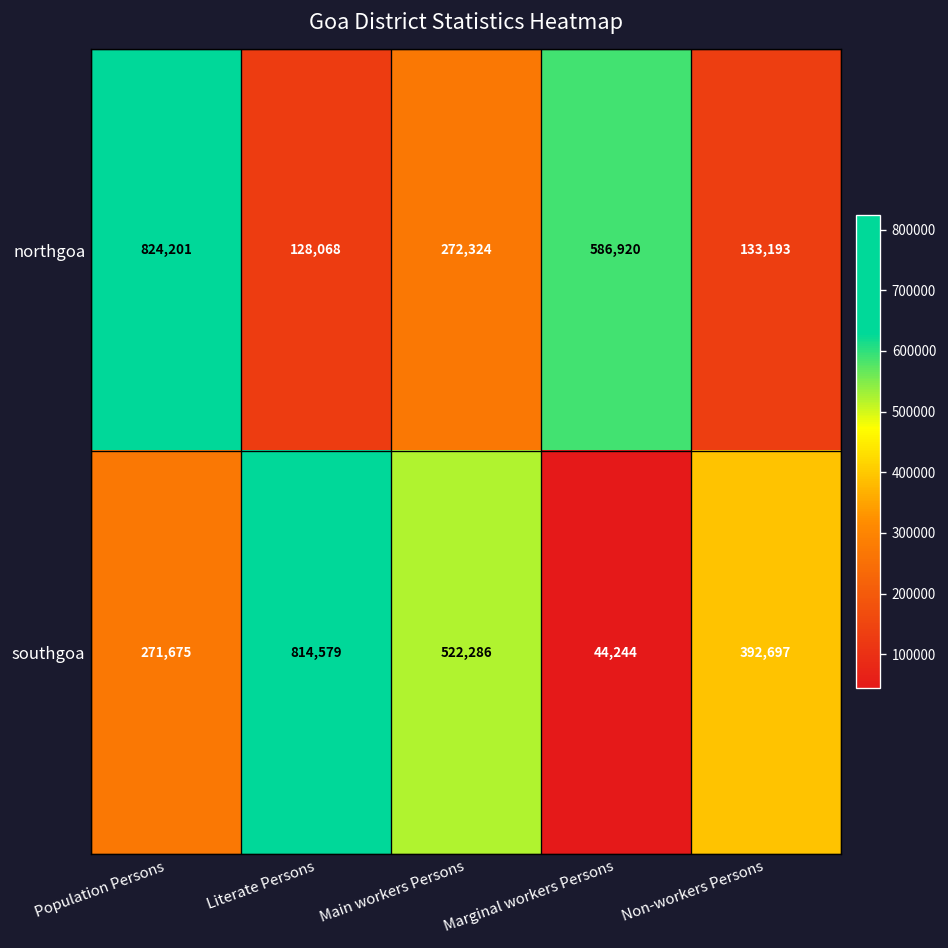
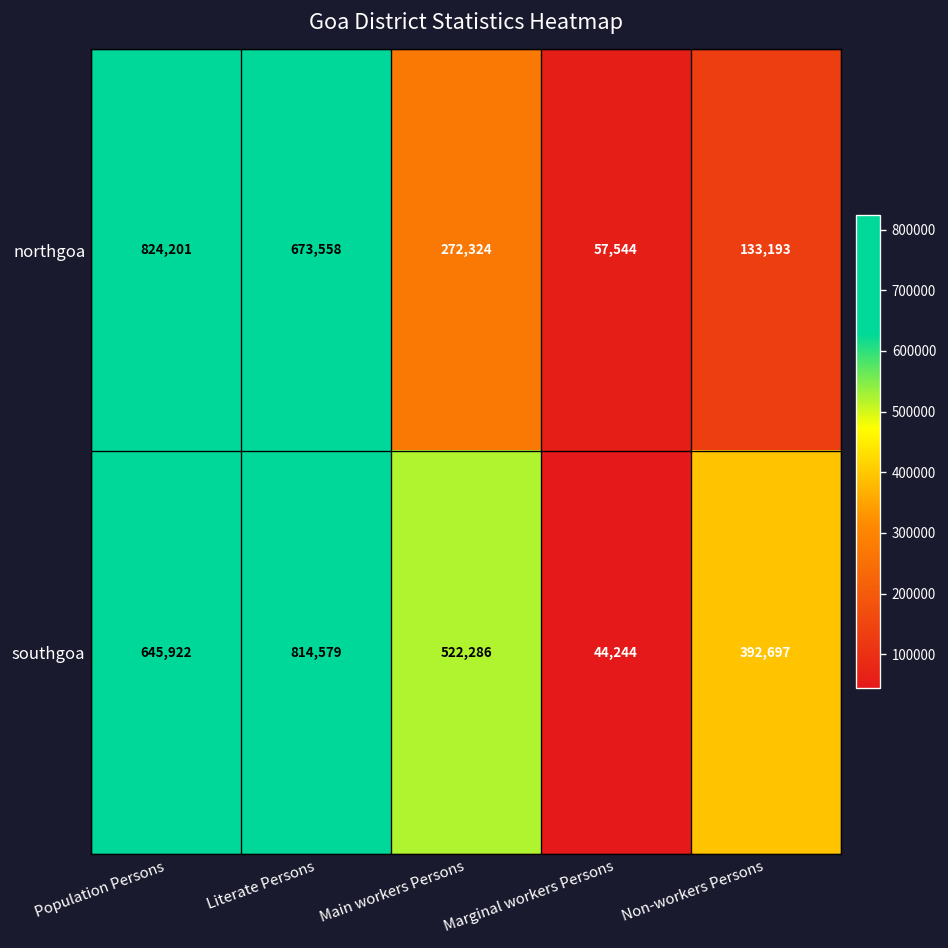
  {
    "northgoa": {
      "Population Persons": "824,201",
-     "Literate Persons": "128,068",
+     "Literate Persons": "673,558",
      "Main workers Persons": "272,324",
-     "Marginal workers Persons": "586,920",
+     "Marginal workers Persons": "57,544",
      "Non-workers Persons": "133,193"
    },
    "southgoa": {
-     "Population Persons": "271,675",
+     "Population Persons": "645,922",
      "Literate Persons": "814,579",
      "Main workers Persons": "522,286",
      "Marginal workers Persons": "44,244",
      "Non-workers Persons": "392,697"
    }
  }
